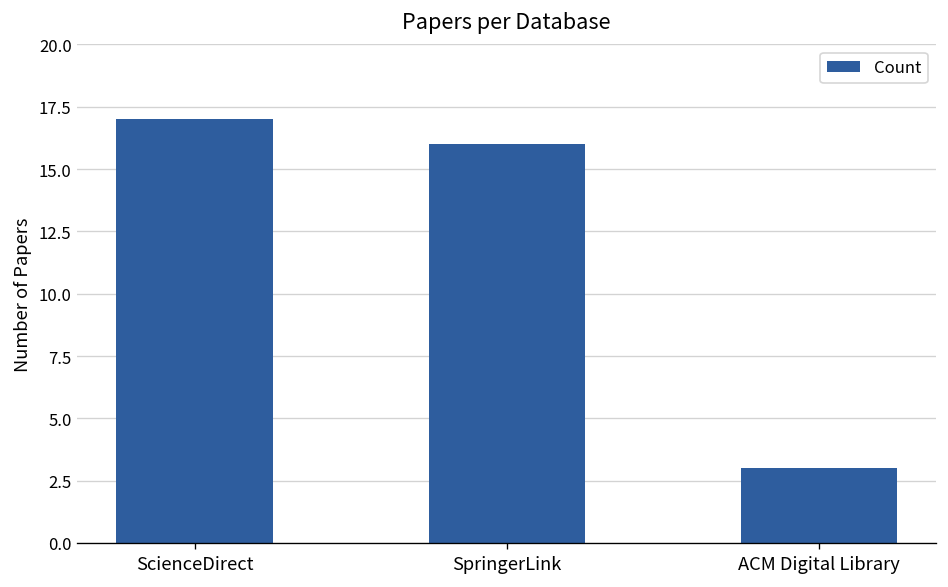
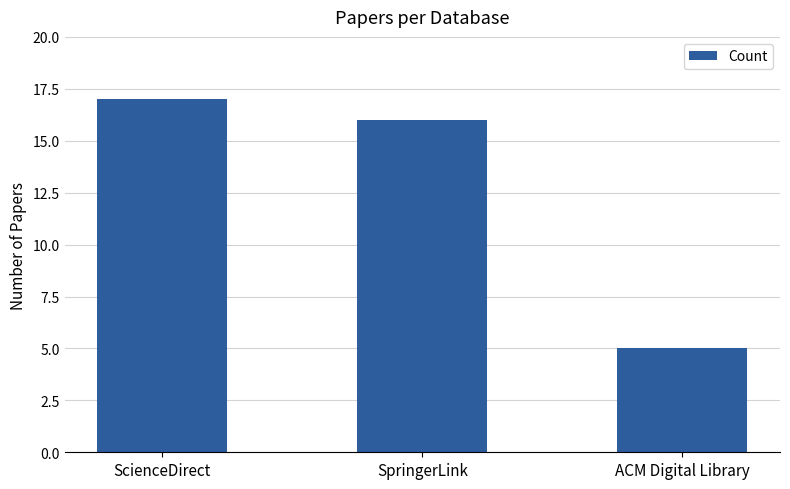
  {
    "ScienceDirect": 17,
    "SpringerLink": 16,
-   "ACM Digital Library": 3
+   "ACM Digital Library": 5
  }
